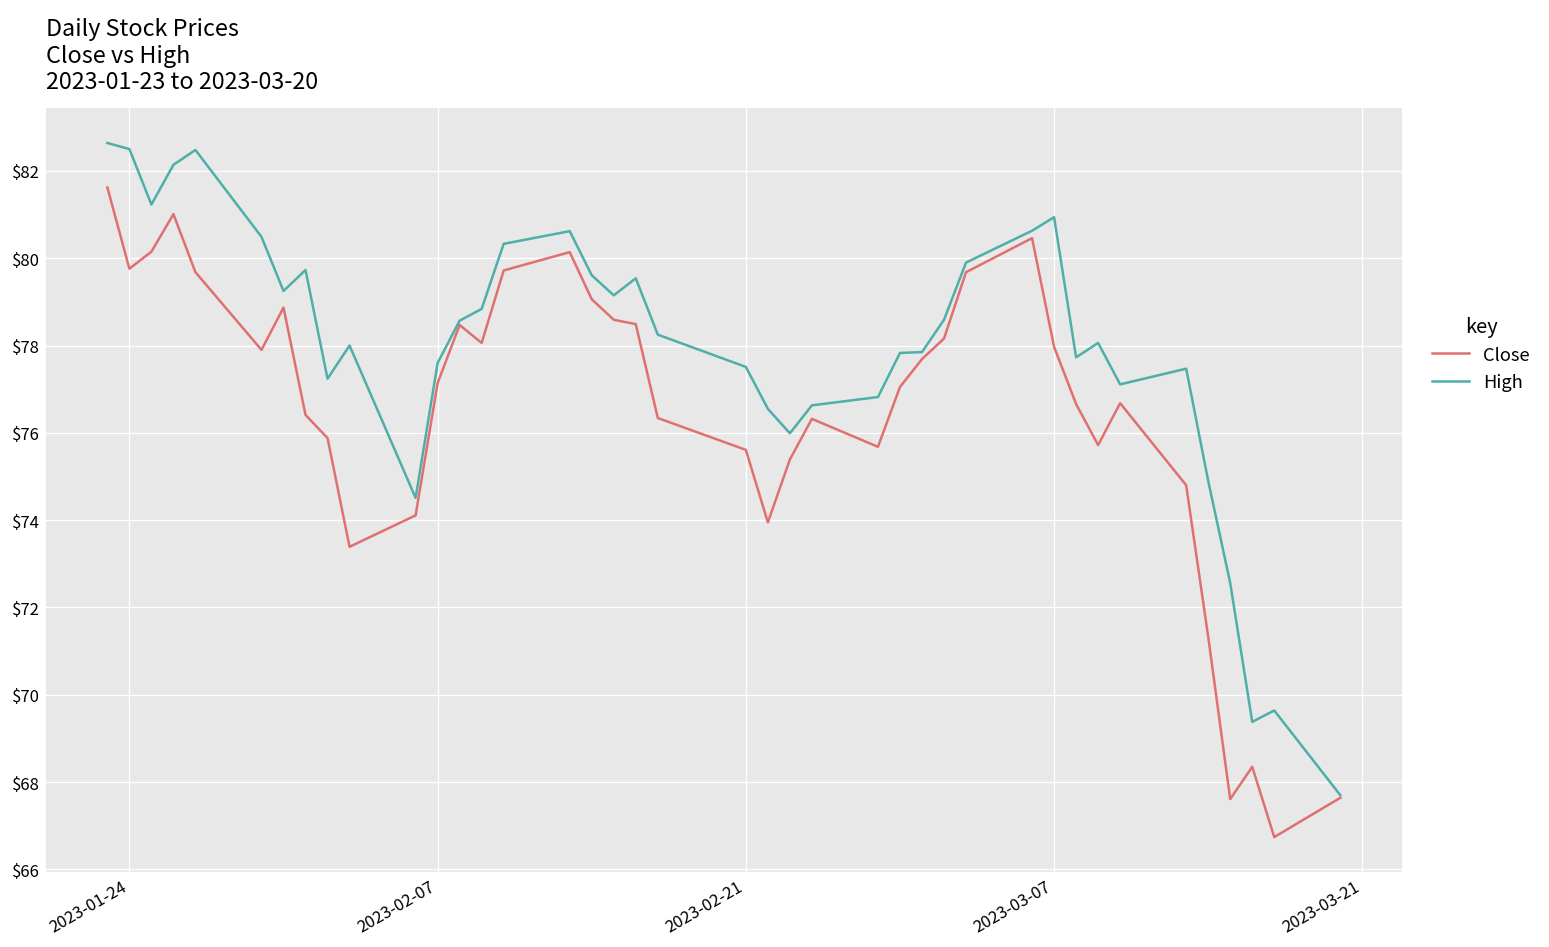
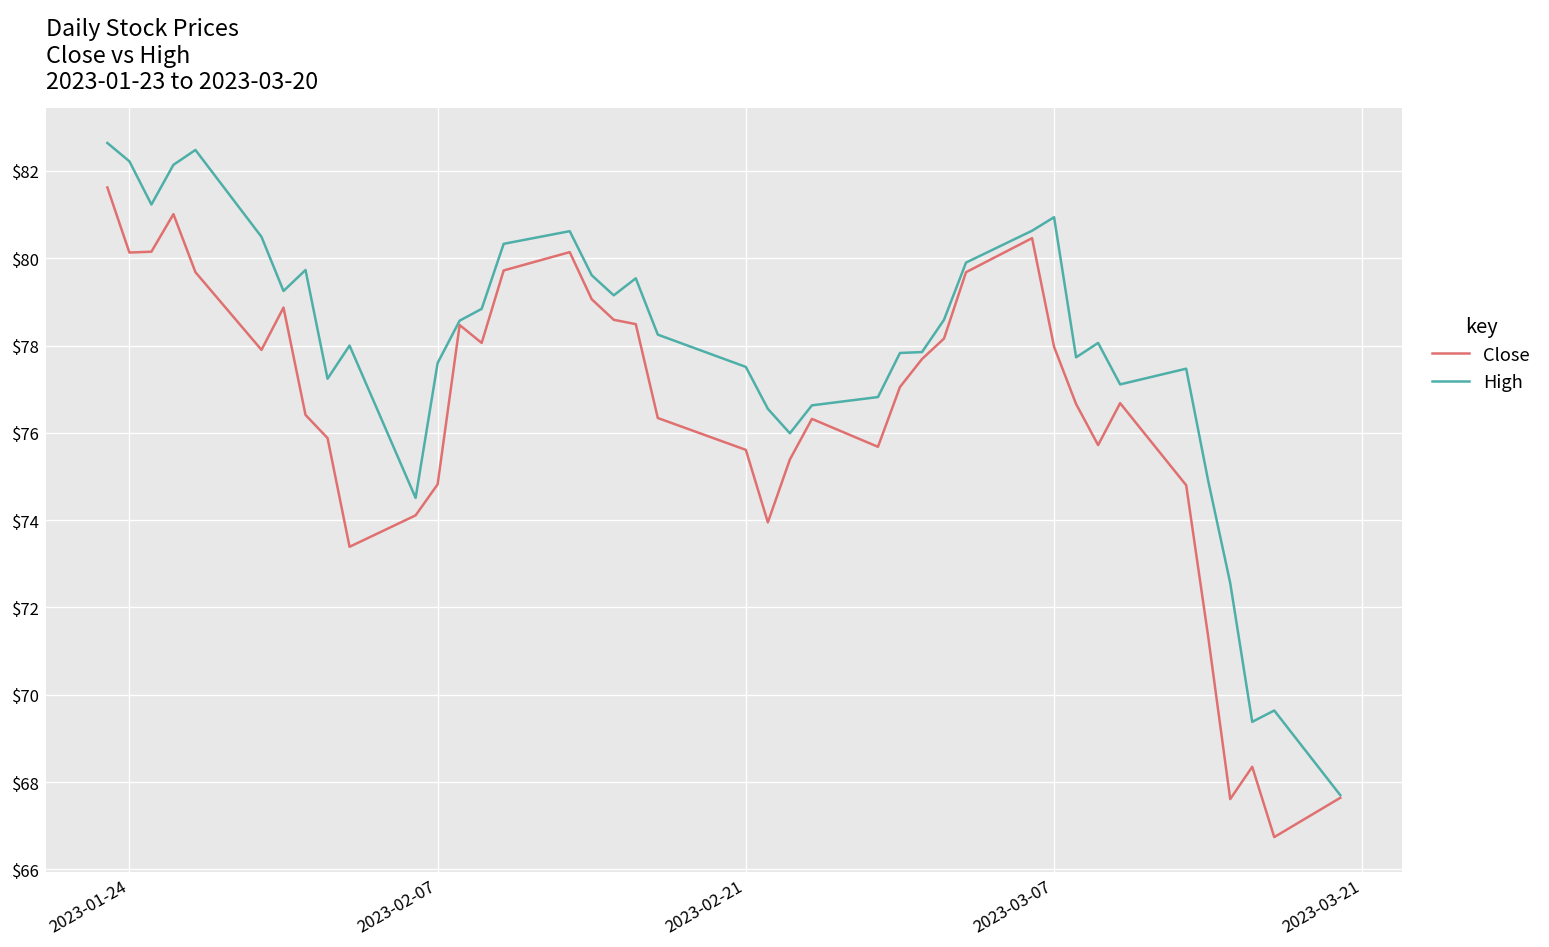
  {
    "Close": {
-     "2023-01-24": "$79.8",
-     "2023-02-07": "$77.1",
+     "2023-01-24": "$80.1",
+     "2023-02-07": "$74.8",
      "2023-02-21": "$75.6",
      "2023-03-07": "$78.0"
    },
    "High": {
-     "2023-01-24": "$82.5",
+     "2023-01-24": "$82.2",
      "2023-02-07": "$77.6",
      "2023-02-21": "$77.5",
      "2023-03-07": "$80.9"
    }
  }
